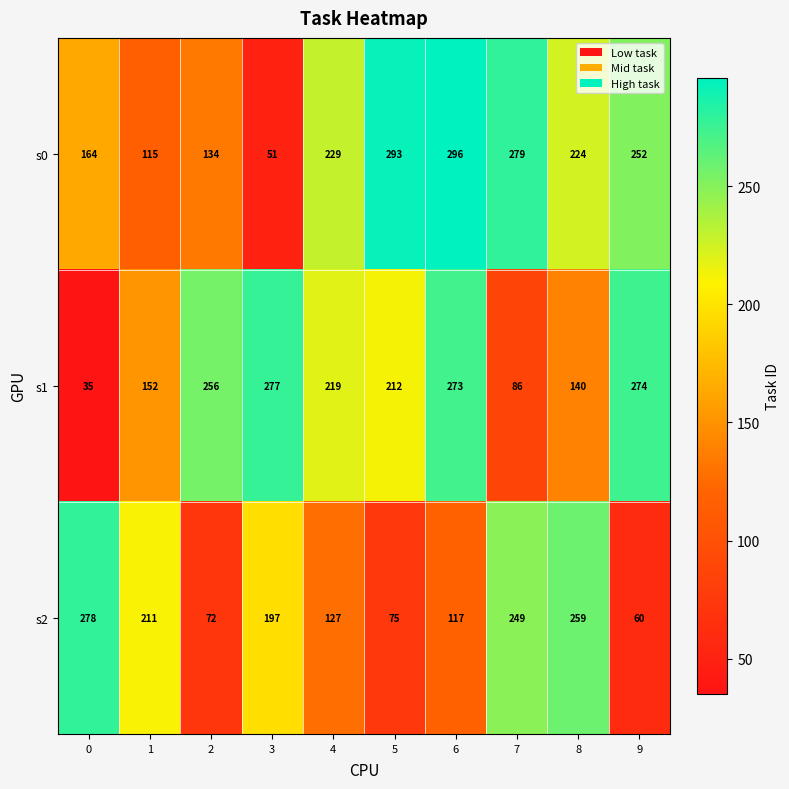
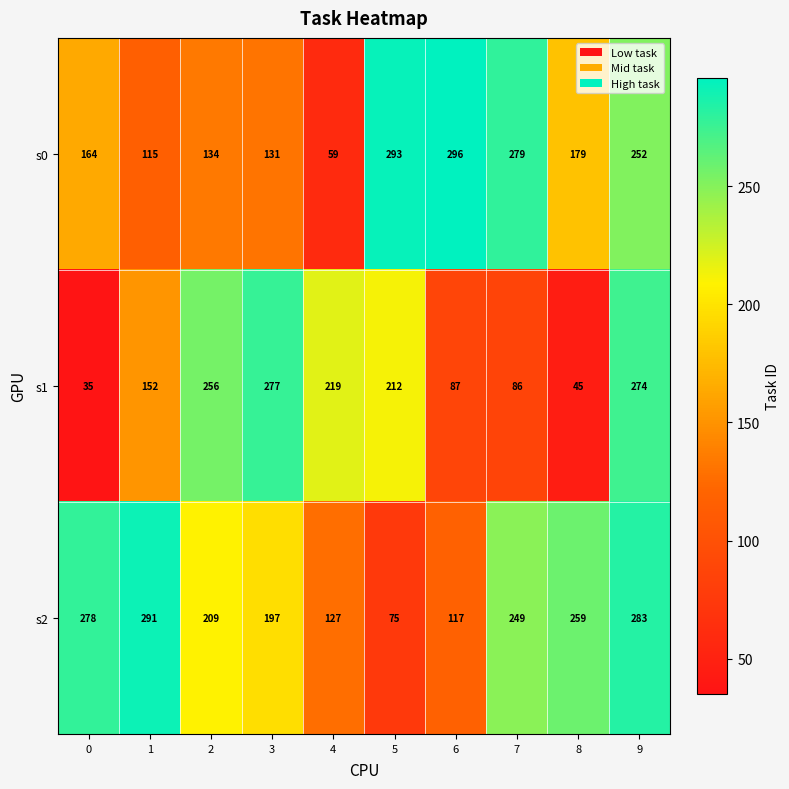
  {
    "s0": {
      "0": 164,
      "1": 115,
      "2": 134,
-     "3": 51,
-     "4": 229,
+     "3": 131,
+     "4": 59,
      "5": 293,
      "6": 296,
      "7": 279,
-     "8": 224,
+     "8": 179,
      "9": 252
    },
    "s1": {
      "0": 35,
      "1": 152,
      "2": 256,
      "3": 277,
      "4": 219,
      "5": 212,
-     "6": 273,
+     "6": 87,
      "7": 86,
-     "8": 140,
+     "8": 45,
      "9": 274
    },
    "s2": {
      "0": 278,
-     "1": 211,
-     "2": 72,
+     "1": 291,
+     "2": 209,
      "3": 197,
      "4": 127,
      "5": 75,
      "6": 117,
      "7": 249,
      "8": 259,
-     "9": 60
+     "9": 283
    }
  }
